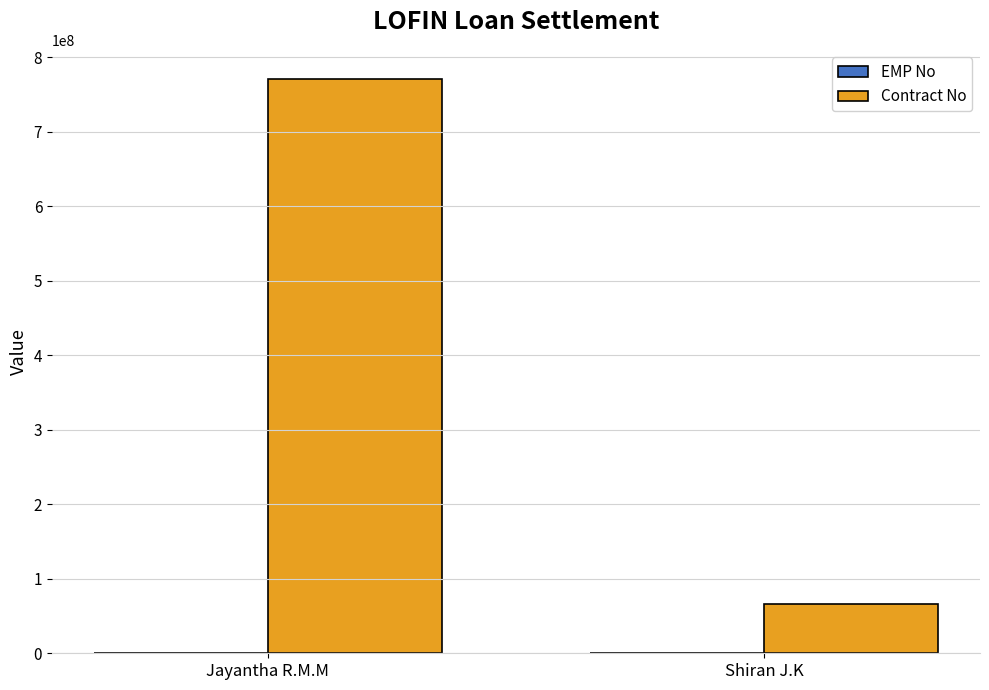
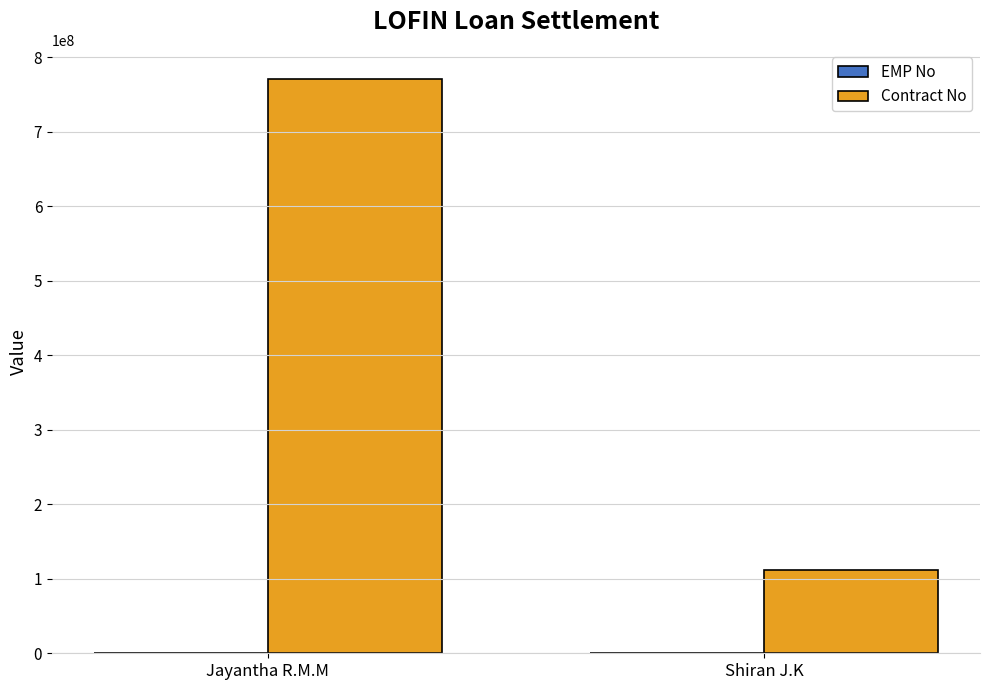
  {
    "Contract No": {
      "Jayantha R.M.M": 770000000,
-     "Shiran J.K": 70000000
+     "Shiran J.K": 110000000
    }
  }
